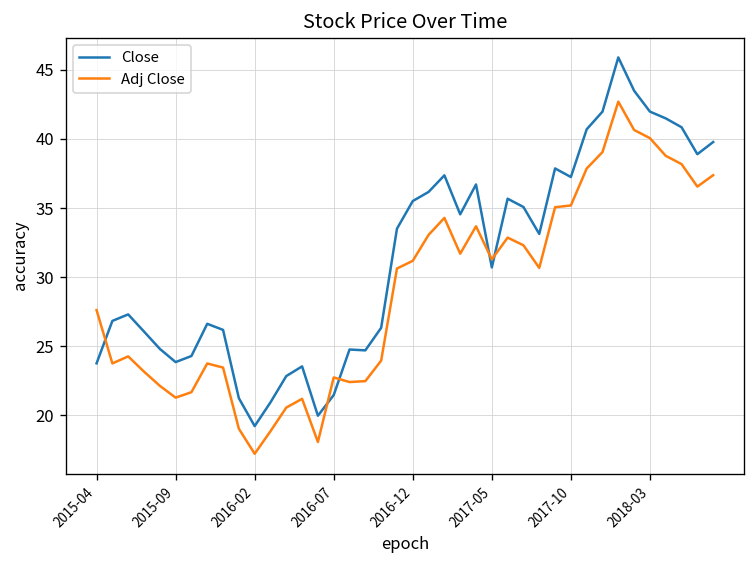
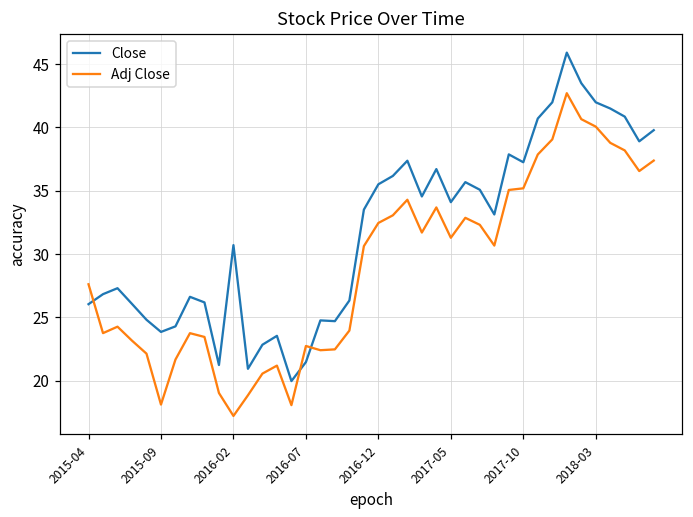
  {
    "Close": {
-     "2015-04": 23.8,
+     "2015-04": 26.0,
      "2015-09": 23.9,
-     "2016-02": 19.2,
+     "2016-02": 30.7,
      "2016-07": 21.5,
      "2016-12": 35.5,
-     "2017-05": 30.7,
+     "2017-05": 34.1,
      "2017-10": 37.2,
      "2018-03": 42.0
    },
    "Adj Close": {
      "2015-04": 27.6,
-     "2015-09": 21.3,
+     "2015-09": 18.1,
      "2016-02": 17.2,
      "2016-07": 22.8,
-     "2016-12": 31.2,
+     "2016-12": 32.5,
      "2017-05": 31.3,
      "2017-10": 35.2,
      "2018-03": 40.1
    }
  }
